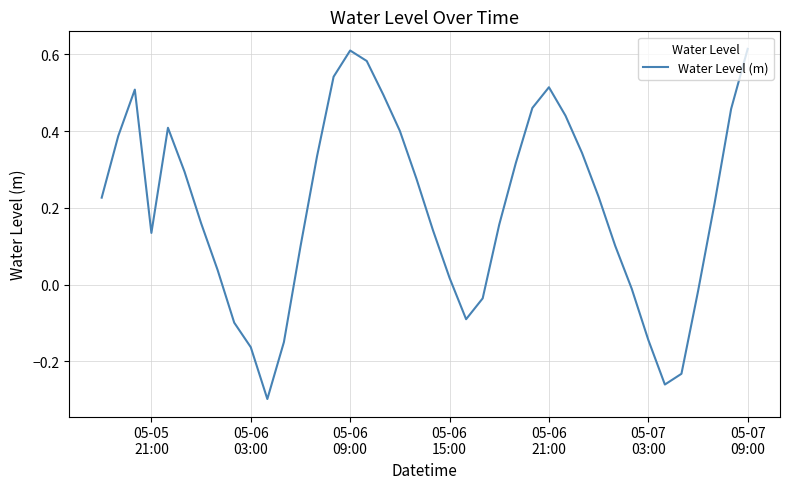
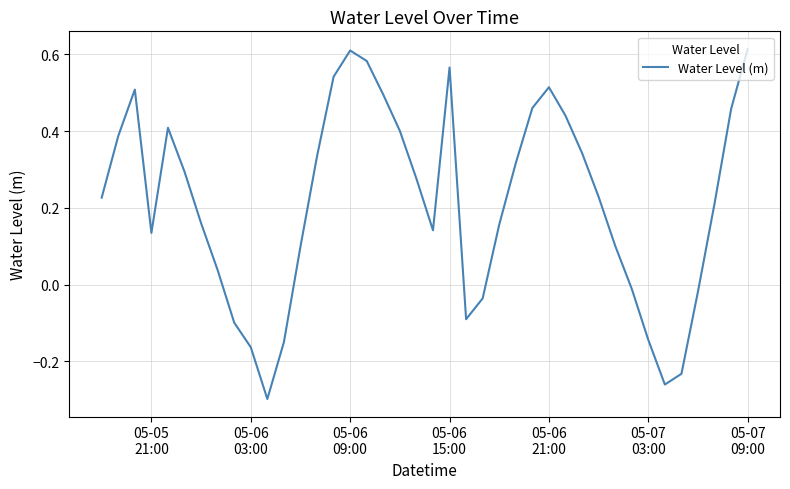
  {
    "05-05 21:00": 0.13,
    "05-06 03:00": -0.16,
    "05-06 09:00": 0.61,
-   "05-06 15:00": 0.02,
+   "05-06 15:00": 0.57,
    "05-06 21:00": 0.51,
    "05-07 03:00": -0.14
  }
